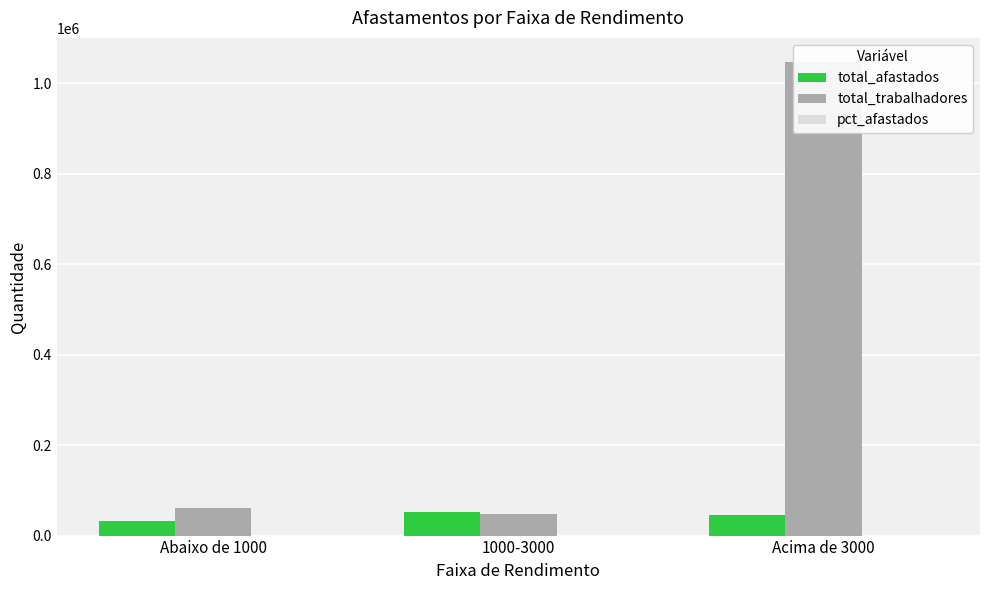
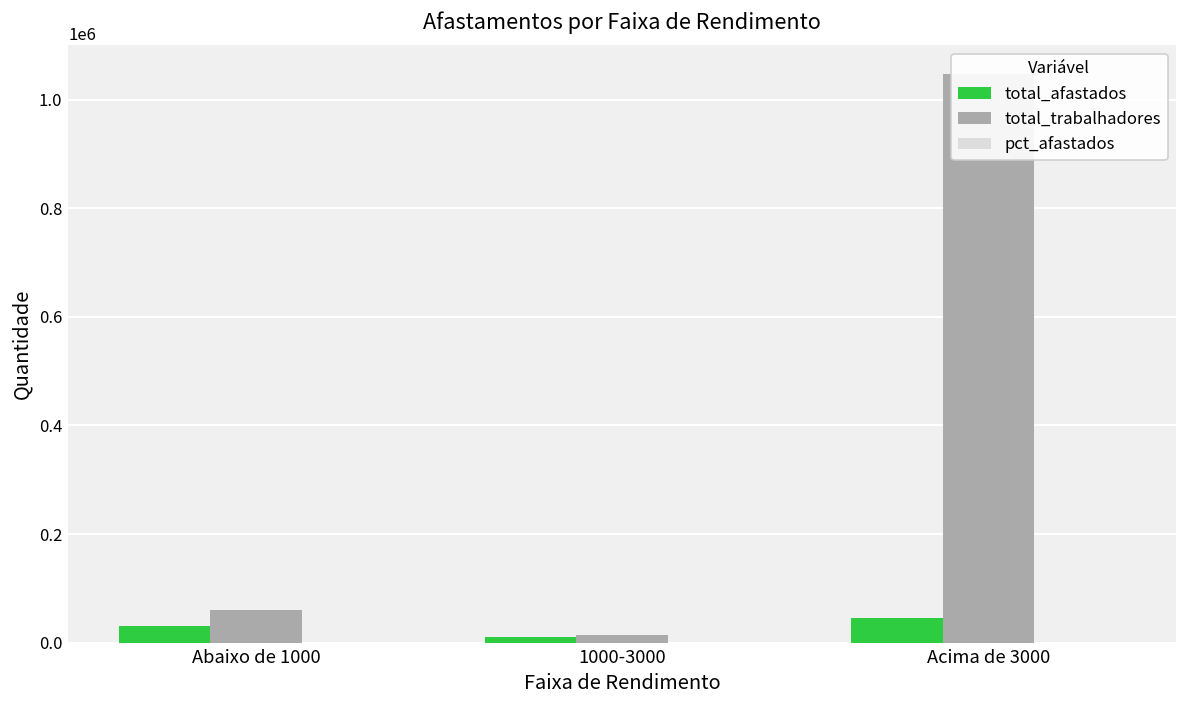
  {
    "total_afastados": {
      "Abaixo de 1000": 30000,
-     "1000-3000": 50000,
+     "1000-3000": 10000,
      "Acima de 3000": 50000
    },
    "total_trabalhadores": {
      "Abaixo de 1000": 60000,
-     "1000-3000": 50000
+     "1000-3000": 10000
    }
  }
